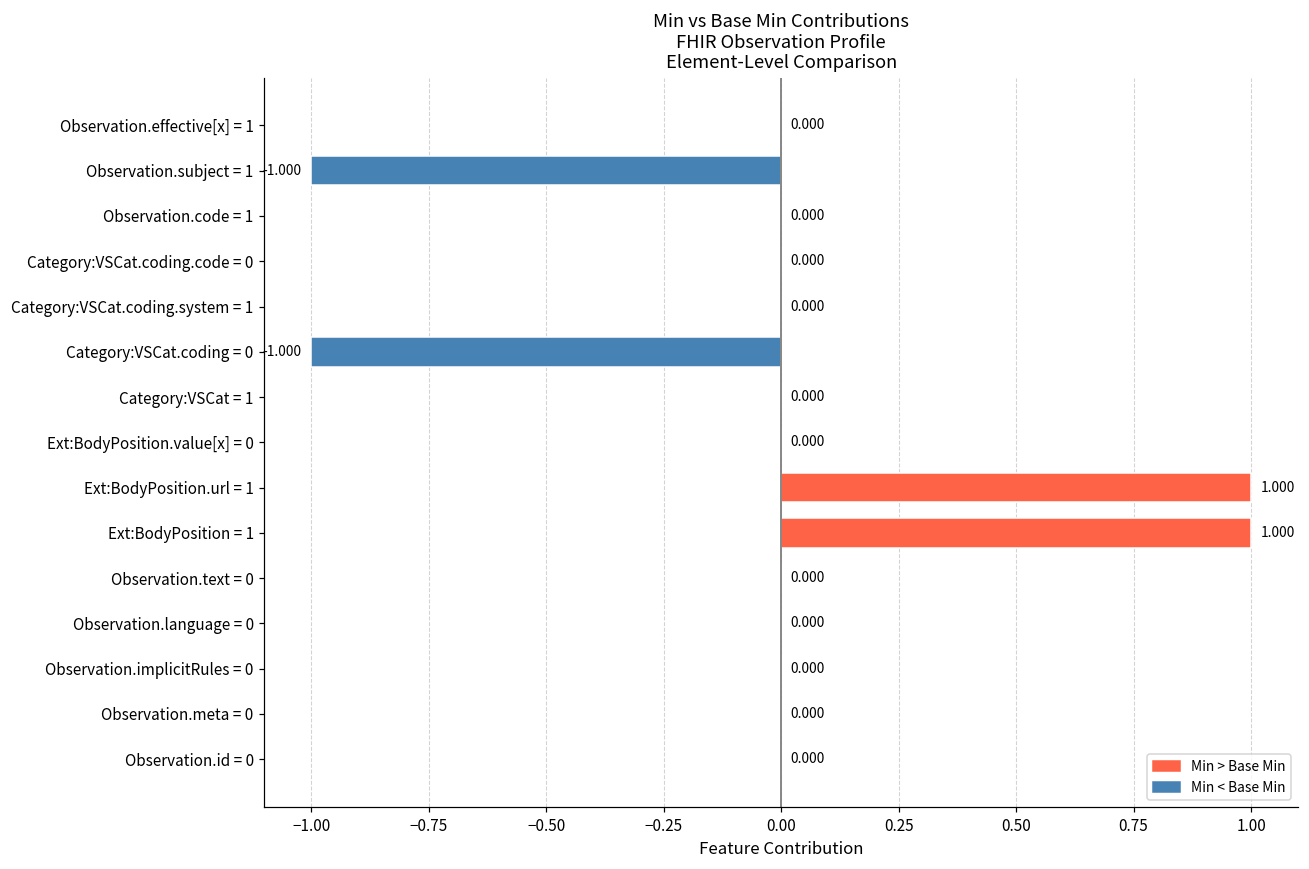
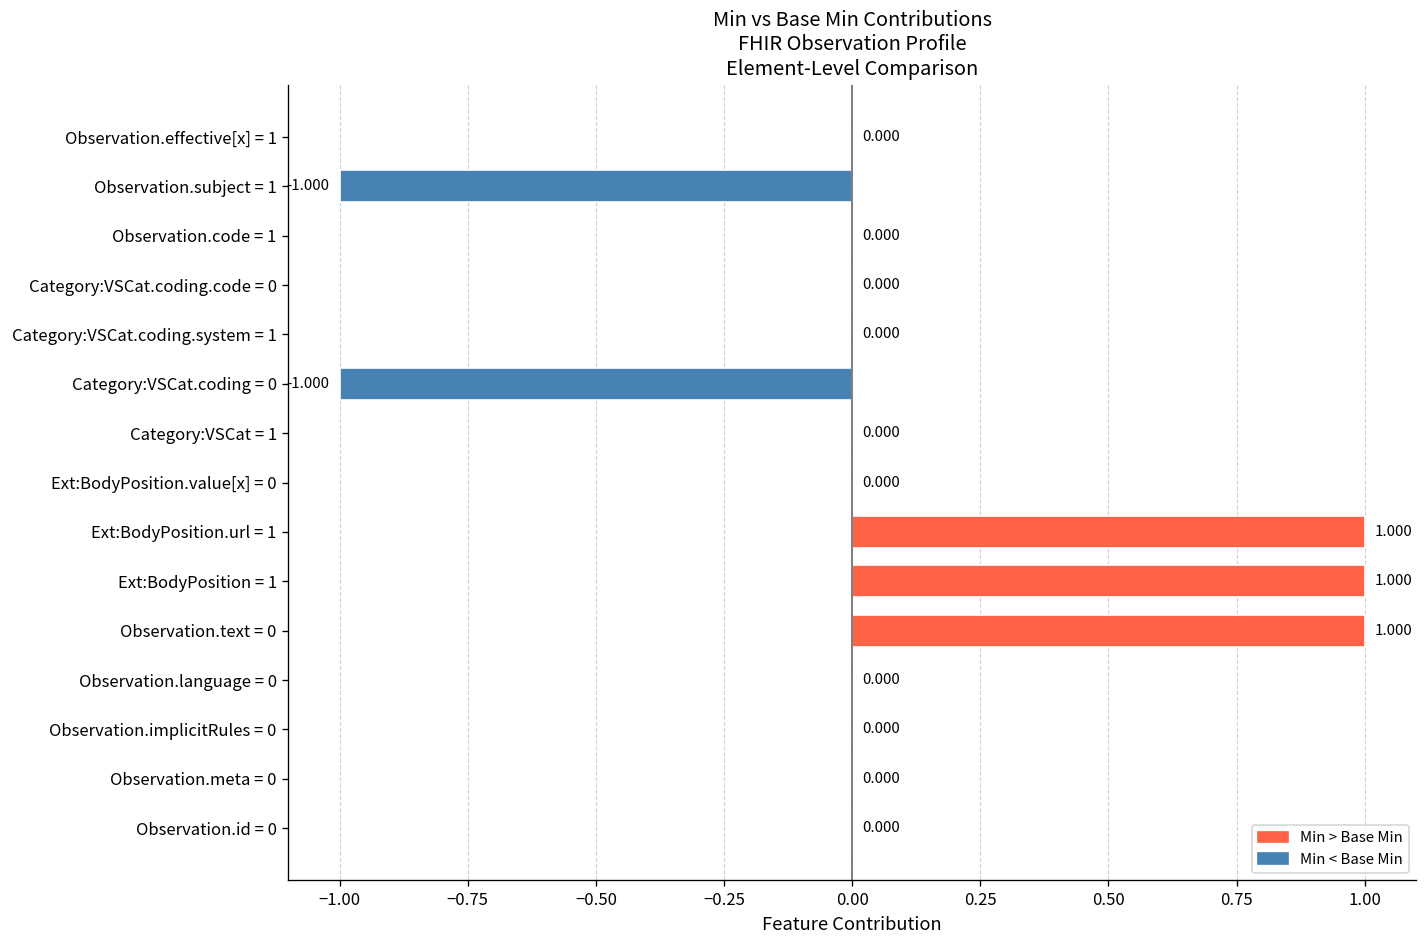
  {
    "Observation.effective[x] = 1": 0.000,
    "Observation.subject = 1": -1.000,
    "Observation.code = 1": 0.000,
    "Category:VSCat.coding.code = 0": 0.000,
    "Category:VSCat.coding.system = 1": 0.000,
    "Category:VSCat.coding = 0": -1.000,
    "Category:VSCat = 1": 0.000,
    "Ext:BodyPosition.value[x] = 0": 0.000,
    "Ext:BodyPosition.url = 1": 1.000,
    "Ext:BodyPosition = 1": 1.000,
-   "Observation.text = 0": 0.000,
+   "Observation.text = 0": 1.000,
    "Observation.language = 0": 0.000,
    "Observation.implicitRules = 0": 0.000,
    "Observation.meta = 0": 0.000,
    "Observation.id = 0": 0.000
  }
